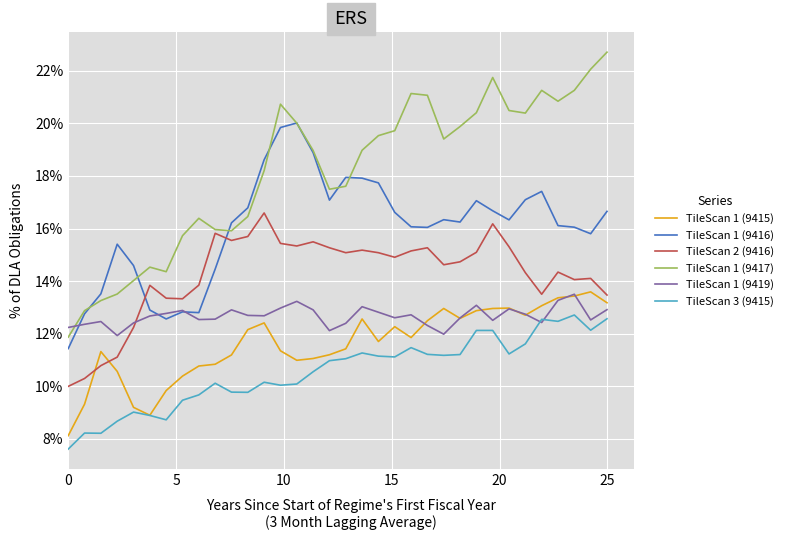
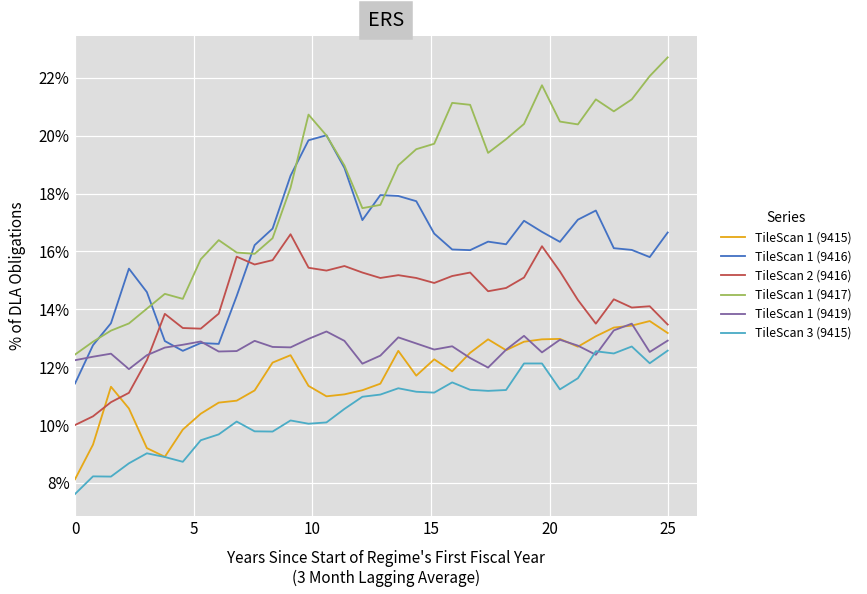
  {
    "TileScan 1 (9415)": {
      "0": "8.1%"
    },
    "TileScan 2 (9416)": {
      "0": "10.0%"
    },
    "TileScan 1 (9417)": {
-     "0": "11.9%"
+     "0": "12.4%"
    },
    "TileScan 1 (9419)": {
      "0": "12.2%"
    }
  }
